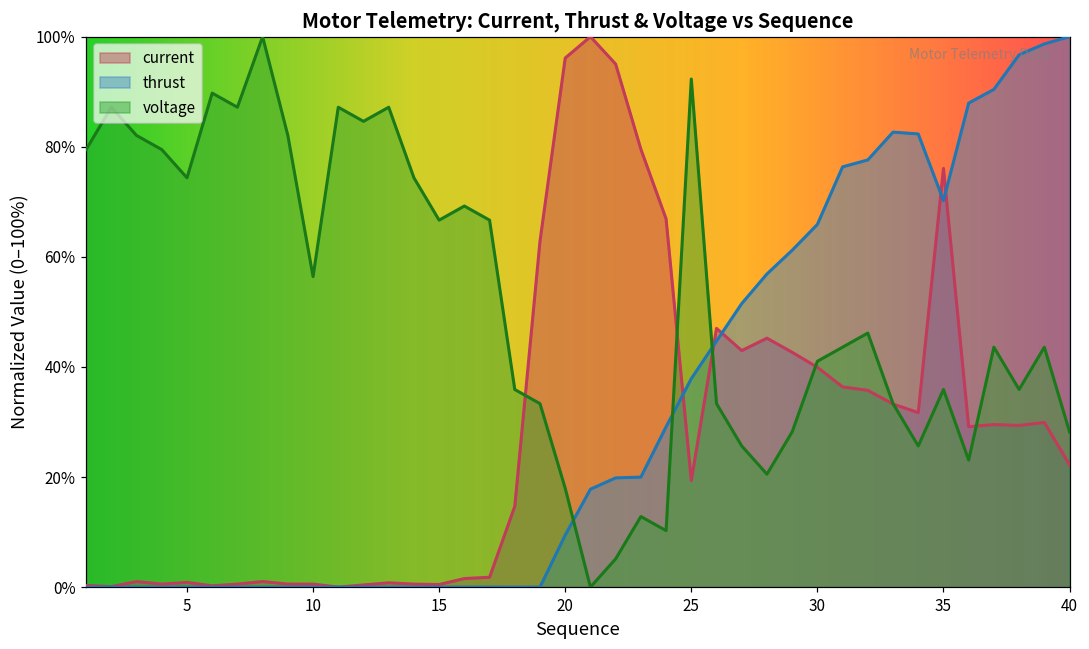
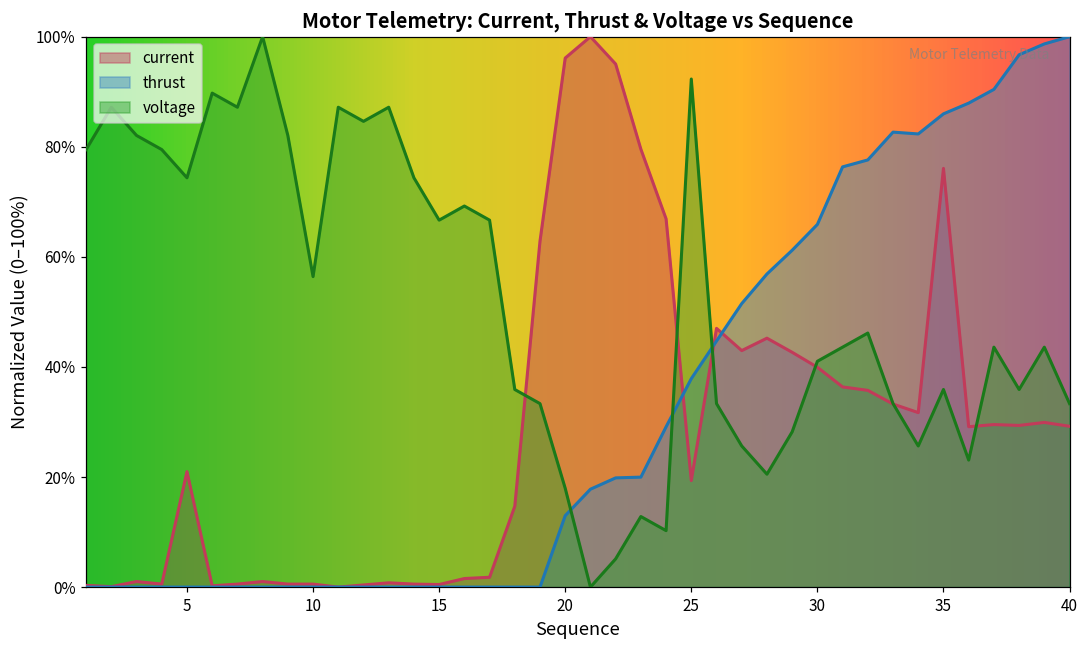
  {
    "current": {
-     "5": "1%",
+     "5": "21%",
      "10": "1%",
      "20": "96%",
      "25": "19%",
      "30": "40%",
      "35": "76%",
-     "40": "22%"
+     "40": "29%"
    },
    "thrust": {
      "5": "0%",
      "10": "0%",
-     "20": "9%",
+     "20": "13%",
      "25": "38%",
      "30": "66%",
-     "35": "70%",
+     "35": "86%",
      "40": "100%"
    },
    "voltage": {
      "5": "74%",
      "10": "56%",
      "15": "67%",
      "20": "18%",
      "25": "92%",
      "30": "41%",
      "35": "36%",
-     "40": "28%"
+     "40": "33%"
    }
  }
